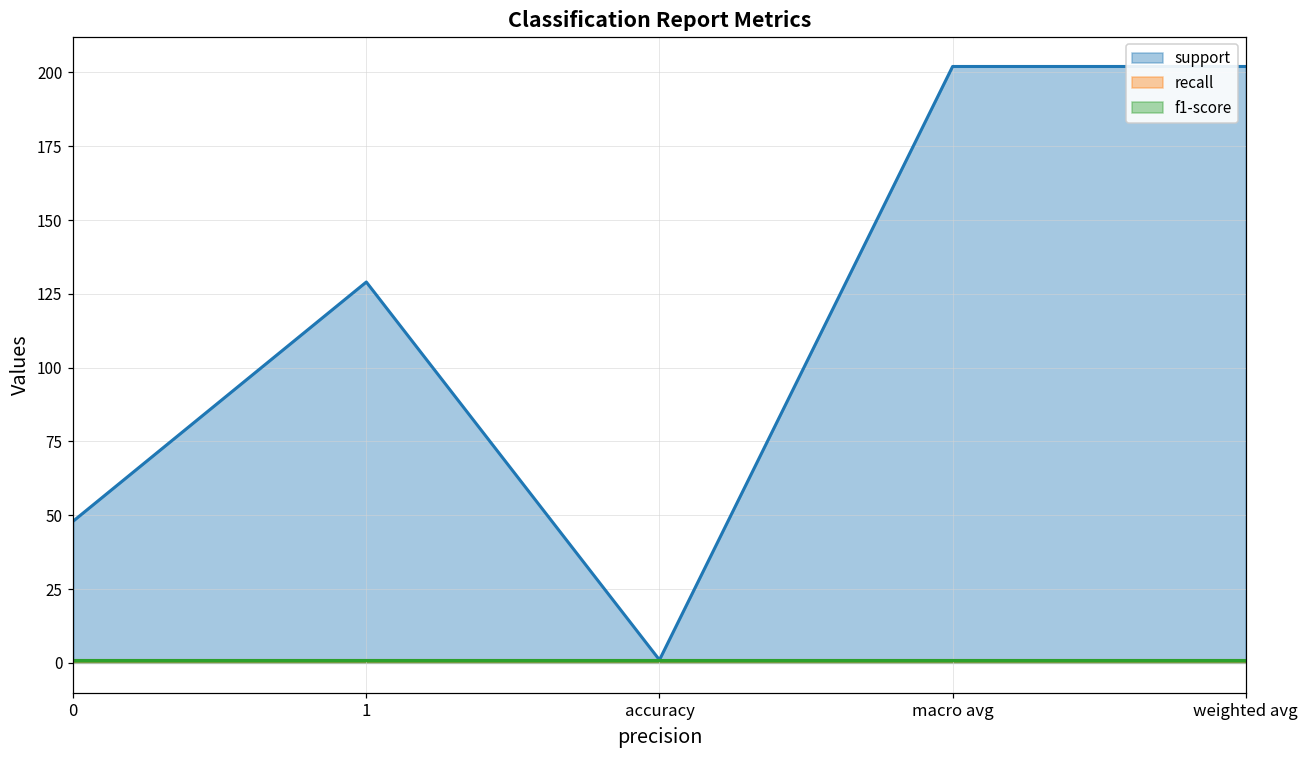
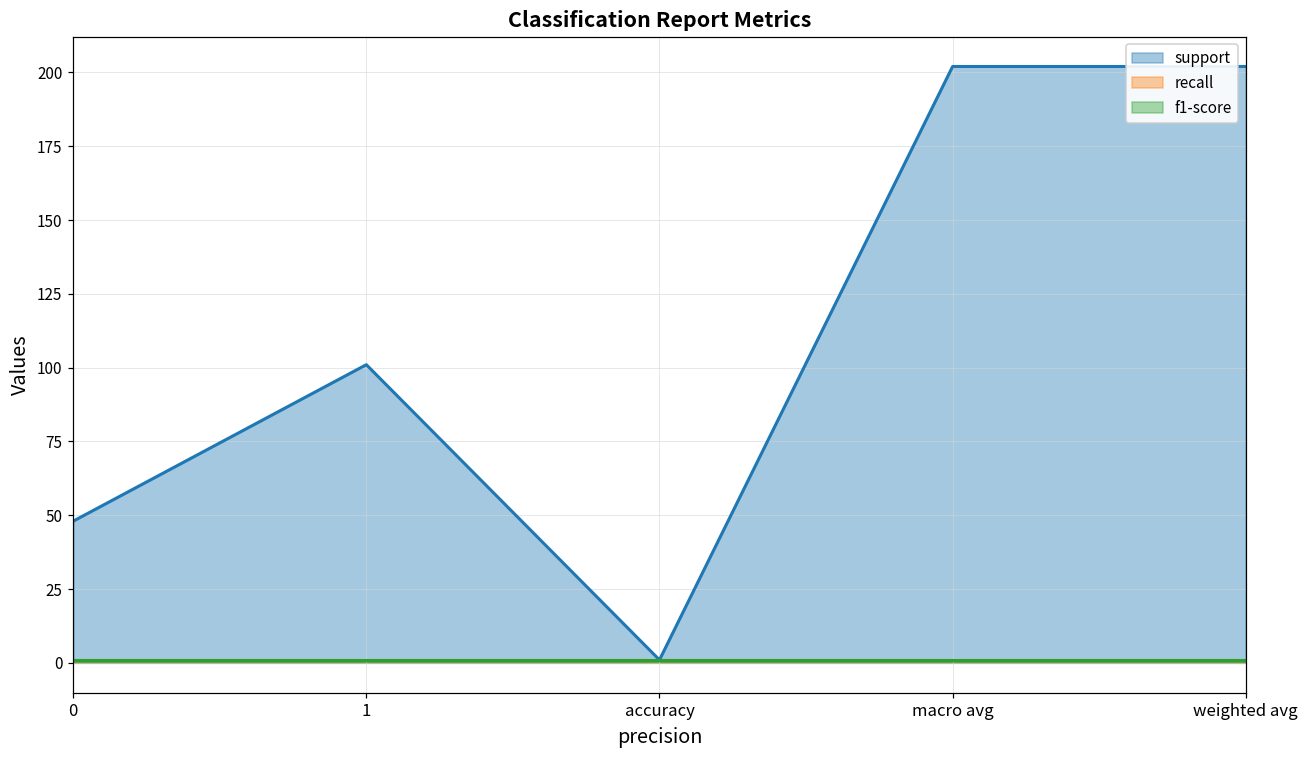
  {
    "support": {
      "0": 48,
-     "1": 129,
+     "1": 101,
      "macro avg": 202,
      "weighted avg": 202
    },
    "f1-score": {
      "0": 1,
      "1": 1,
      "macro avg": 1,
      "weighted avg": 1
    }
  }
